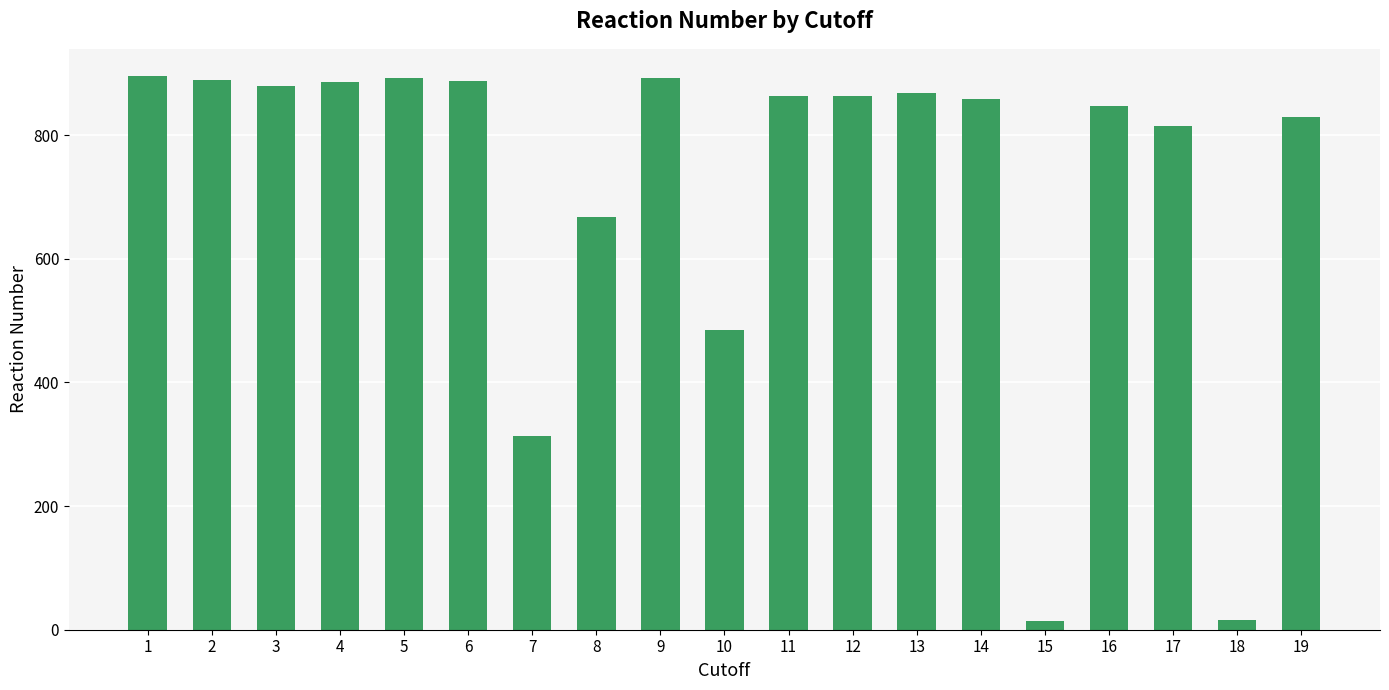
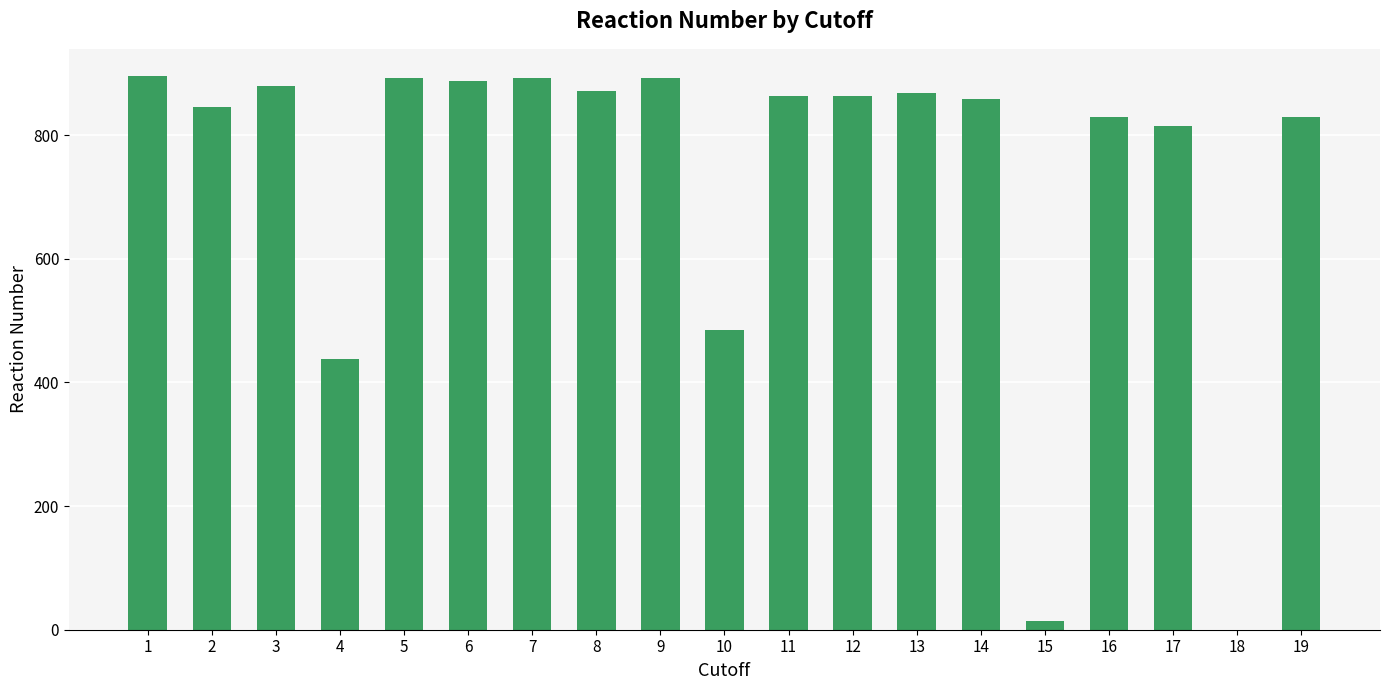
  {
    "1": 900,
-   "2": 890,
+   "2": 850,
    "3": 880,
-   "4": 890,
+   "4": 440,
    "5": 890,
    "6": 890,
-   "7": 310,
-   "8": 670,
+   "7": 890,
+   "8": 870,
    "9": 890,
    "10": 490,
    "11": 860,
    "12": 860,
    "13": 870,
    "14": 860,
    "15": 10,
-   "16": 850,
+   "16": 830,
    "17": 820,
-   "18": 20,
+   "18": 0,
    "19": 830
  }
